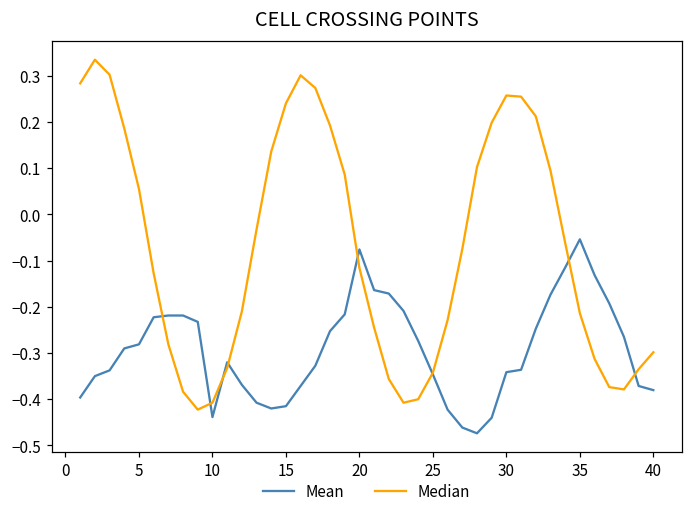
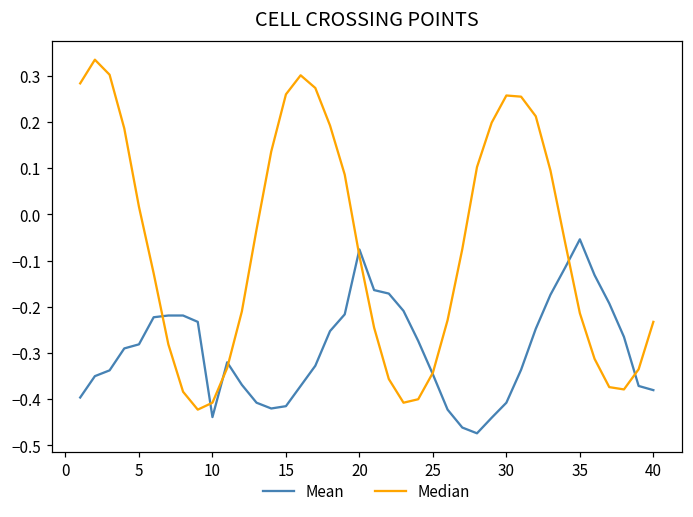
  {
    "Mean": {
      "5": -0.28,
      "10": -0.44,
      "15": -0.41,
      "20": -0.08,
-     "30": -0.34,
+     "30": -0.41,
      "35": -0.05,
      "40": -0.38
    },
    "Median": {
-     "5": 0.05,
+     "5": 0.02,
      "10": -0.41,
-     "15": 0.24,
-     "20": -0.12,
+     "15": 0.26,
+     "20": -0.09,
      "30": 0.26,
      "35": -0.21,
-     "40": -0.30
+     "40": -0.23
    }
  }
